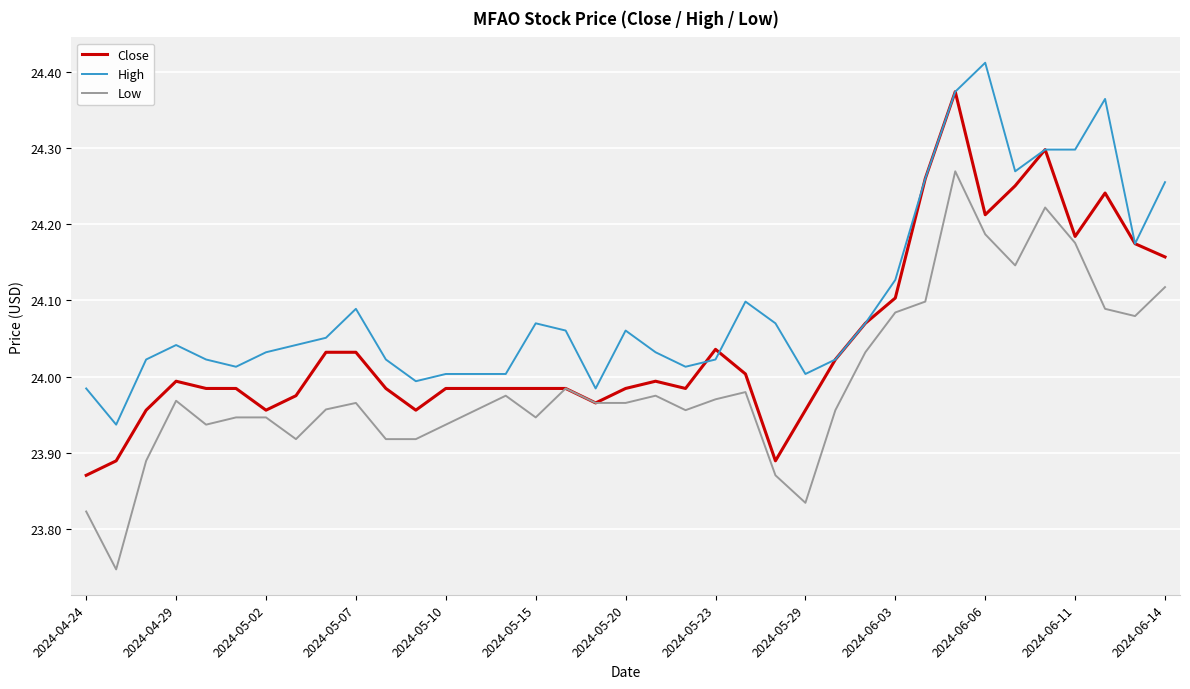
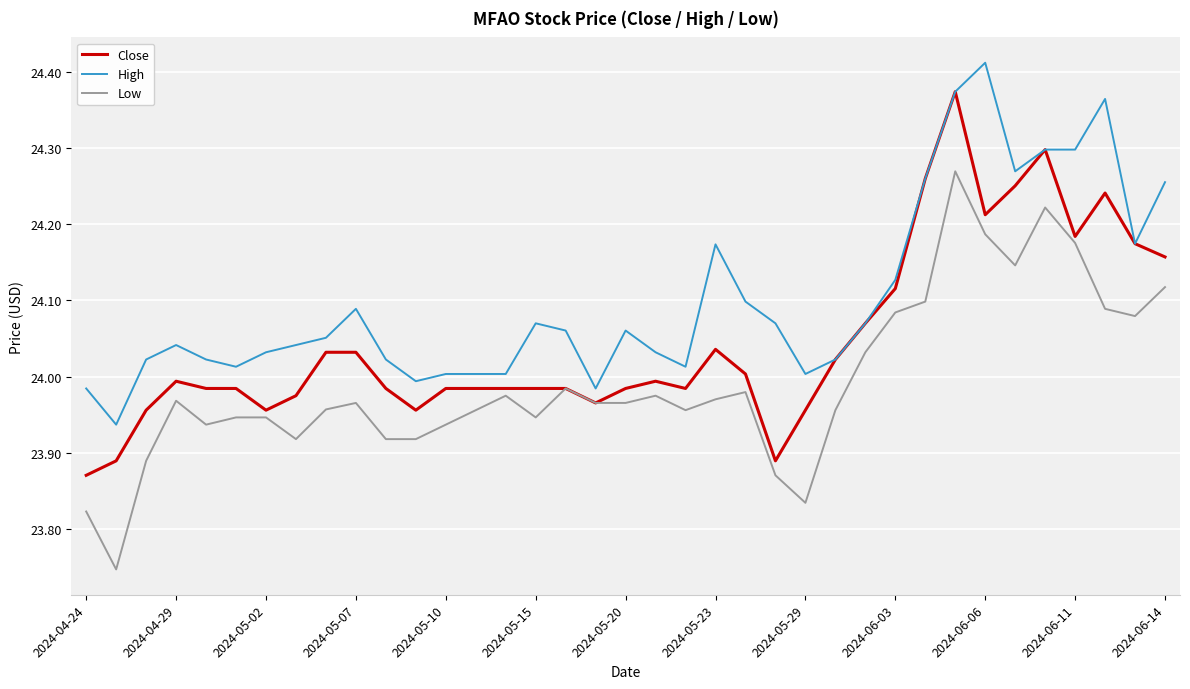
  {
    "Close": {
      "2024-04-24": 23.87,
      "2024-04-29": 23.99,
      "2024-05-02": 23.96,
      "2024-05-07": 24.03,
      "2024-05-10": 23.98,
      "2024-05-15": 23.98,
      "2024-05-20": 23.98,
      "2024-05-23": 24.04,
      "2024-05-29": 23.96,
-     "2024-06-03": 24.10,
+     "2024-06-03": 24.12,
      "2024-06-06": 24.21,
      "2024-06-11": 24.18,
      "2024-06-14": 24.16
    },
    "High": {
      "2024-04-24": 23.98,
      "2024-04-29": 24.04,
      "2024-05-02": 24.03,
      "2024-05-07": 24.09,
      "2024-05-10": 24.00,
      "2024-05-15": 24.07,
      "2024-05-20": 24.06,
-     "2024-05-23": 24.02,
+     "2024-05-23": 24.17,
      "2024-05-29": 24.00,
      "2024-06-03": 24.13,
      "2024-06-06": 24.41,
      "2024-06-11": 24.30,
      "2024-06-14": 24.26
    },
    "Low": {
      "2024-04-24": 23.82,
      "2024-04-29": 23.97,
      "2024-05-02": 23.95,
      "2024-05-07": 23.97,
      "2024-05-10": 23.94,
      "2024-05-15": 23.95,
      "2024-05-20": 23.97,
      "2024-05-23": 23.97,
      "2024-05-29": 23.83,
      "2024-06-03": 24.08,
      "2024-06-06": 24.19,
      "2024-06-11": 24.18,
      "2024-06-14": 24.12
    }
  }
